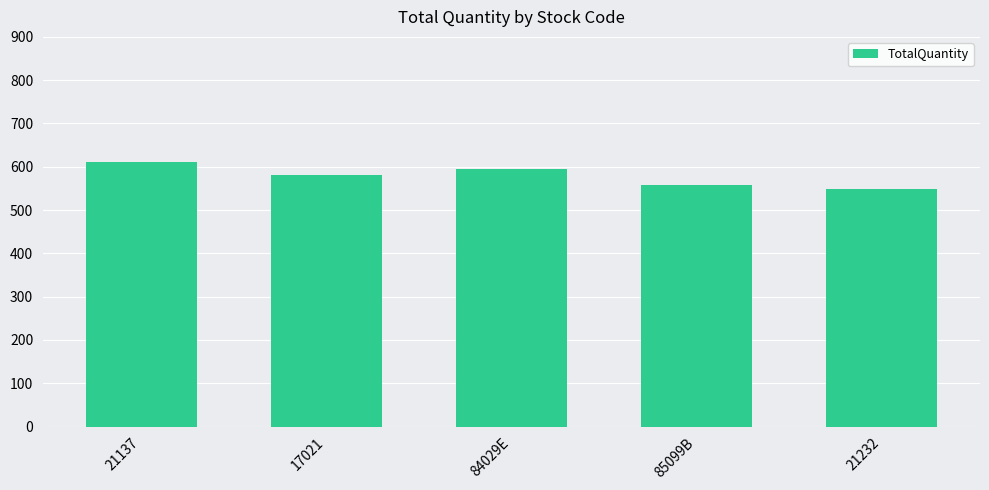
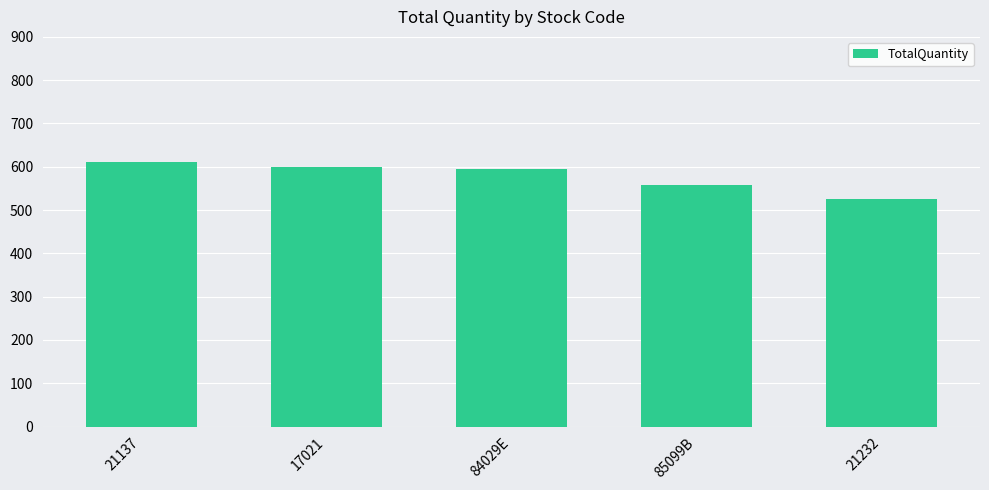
  {
    "21137": 610,
-   "17021": 580,
+   "17021": 600,
    "84029E": 600,
    "85099B": 560,
-   "21232": 550
+   "21232": 530
  }
